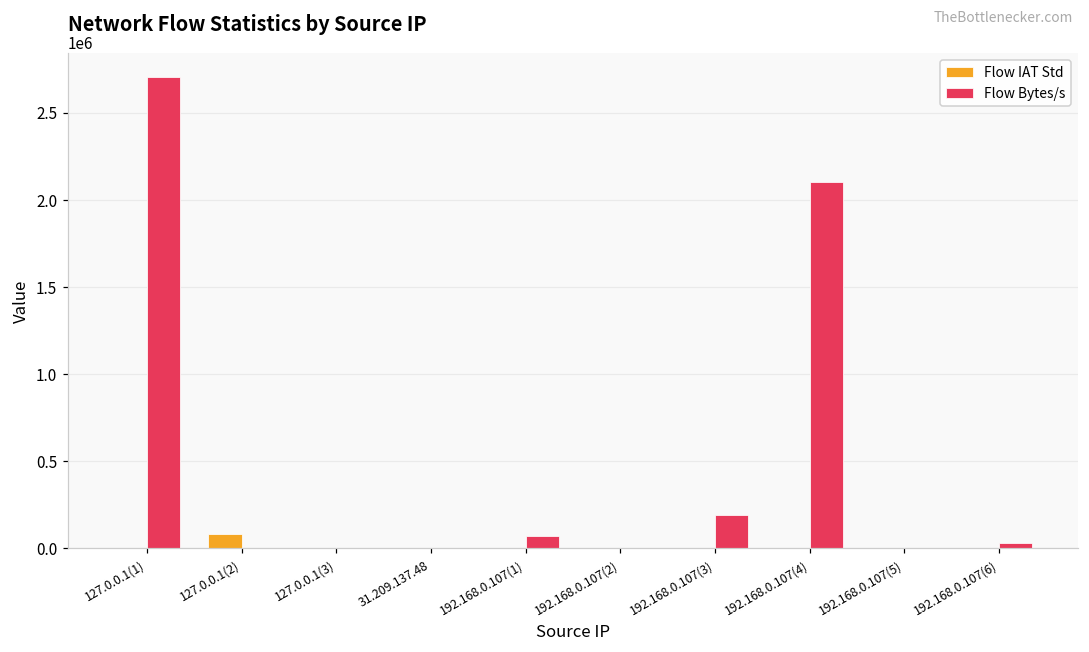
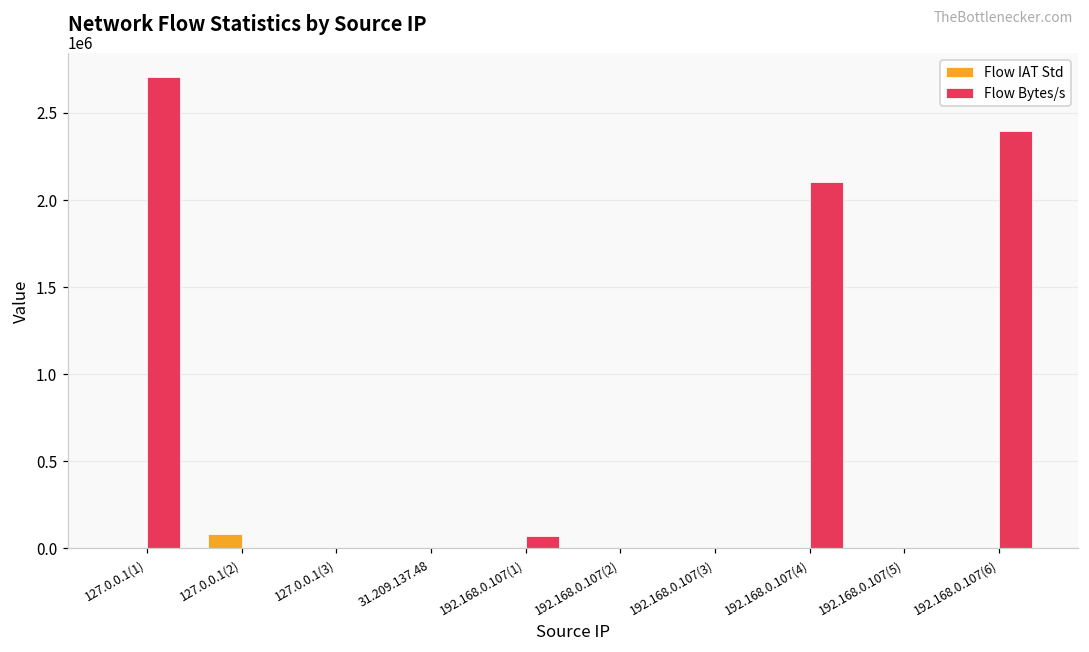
  {
    "Flow IAT Std": {
      "127.0.0.1(2)": 90000
    },
    "Flow Bytes/s": {
      "127.0.0.1(1)": 2700000,
      "192.168.0.107(1)": 70000,
-     "192.168.0.107(3)": 190000,
+     "192.168.0.107(3)": 0,
      "192.168.0.107(4)": 2100000,
-     "192.168.0.107(6)": 30000
+     "192.168.0.107(6)": 2390000
    }
  }
